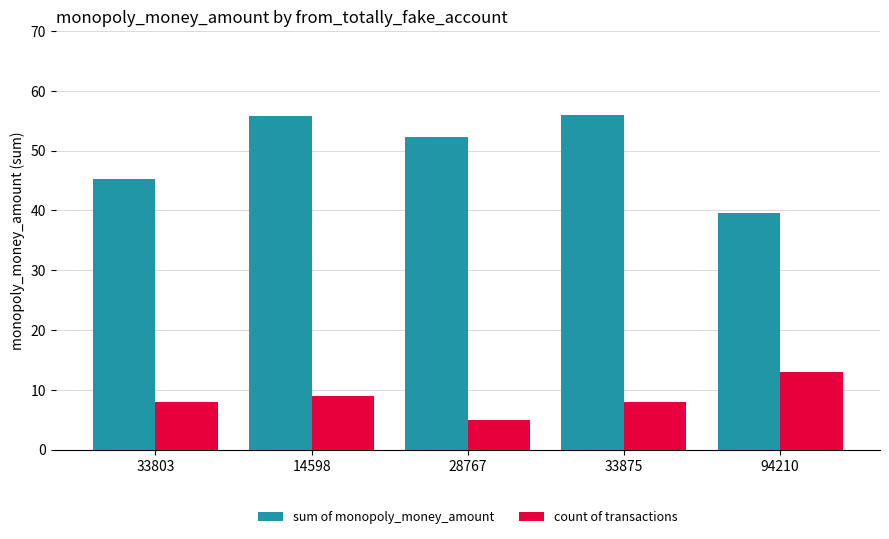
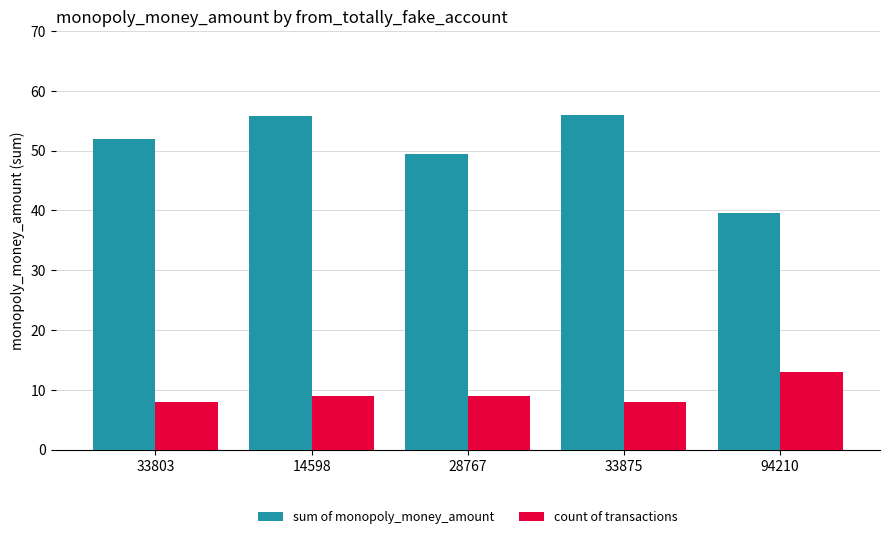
  {
    "sum of monopoly_money_amount": {
-     "33803": 45,
+     "33803": 52,
      "14598": 56,
-     "28767": 52,
+     "28767": 50,
      "33875": 56,
      "94210": 40
    },
    "count of transactions": {
      "33803": 8,
      "14598": 9,
-     "28767": 5,
+     "28767": 9,
      "33875": 8,
      "94210": 13
    }
  }
